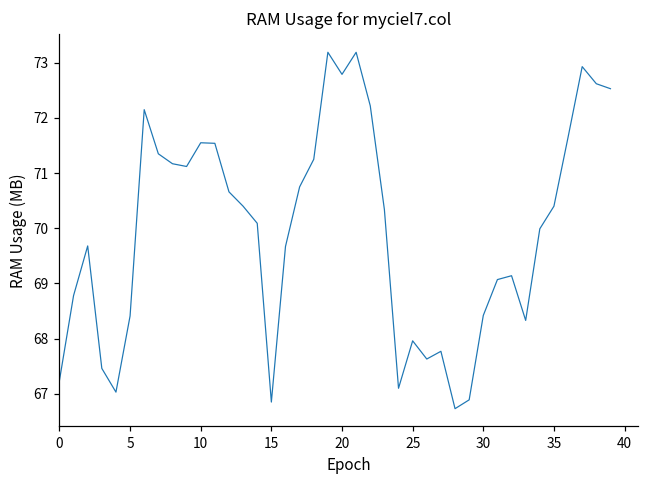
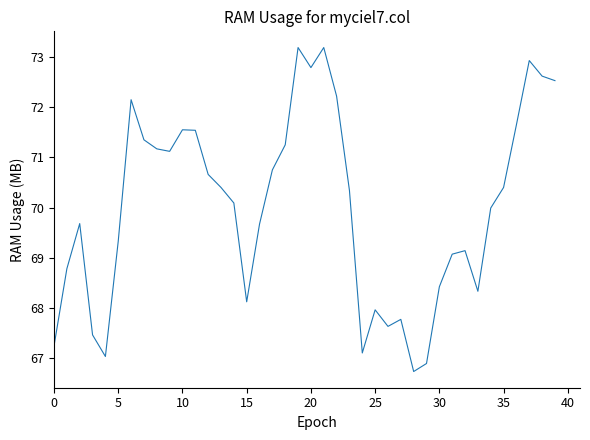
  {
    "0": 67.2,
-   "5": 68.4,
+   "5": 69.3,
    "10": 71.6,
-   "15": 66.9,
+   "15": 68.1,
    "20": 72.8,
    "25": 68.0,
    "30": 68.4,
    "35": 70.4
  }
